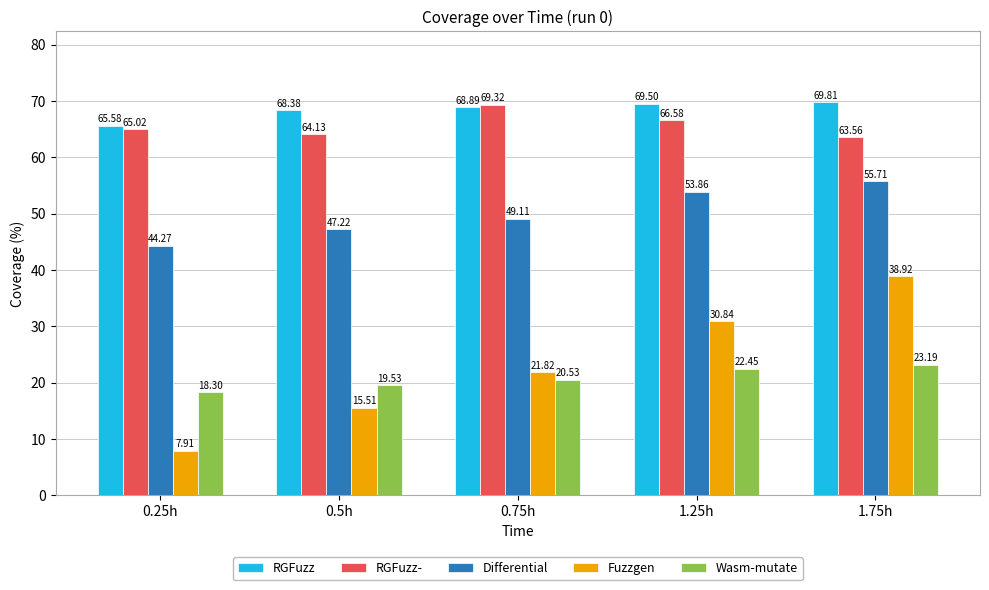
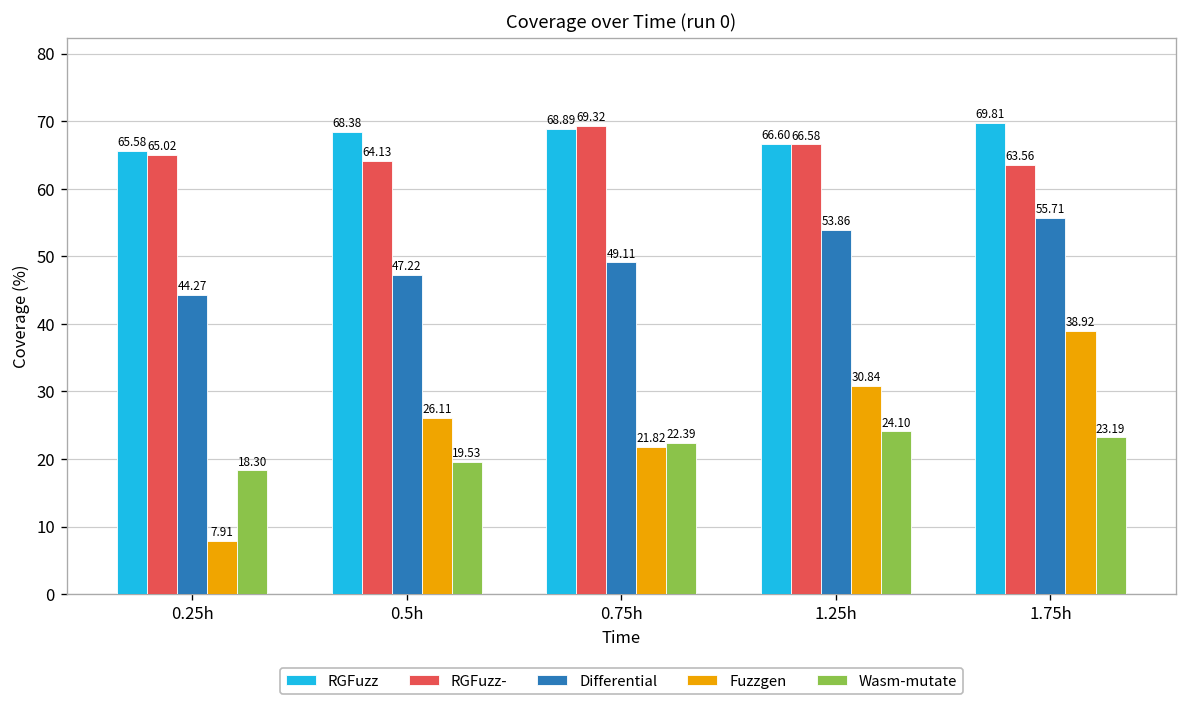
  {
    "RGFuzz": {
      "0.25h": 65.58,
      "0.5h": 68.38,
      "0.75h": 68.89,
-     "1.25h": 69.50,
+     "1.25h": 66.60,
      "1.75h": 69.81
    },
    "RGFuzz-": {
      "0.25h": 65.02,
      "0.5h": 64.13,
      "0.75h": 69.32,
      "1.25h": 66.58,
      "1.75h": 63.56
    },
    "Differential": {
      "0.25h": 44.27,
      "0.5h": 47.22,
      "0.75h": 49.11,
      "1.25h": 53.86,
      "1.75h": 55.71
    },
    "Fuzzgen": {
      "0.25h": 7.91,
-     "0.5h": 15.51,
+     "0.5h": 26.11,
      "0.75h": 21.82,
      "1.25h": 30.84,
      "1.75h": 38.92
    },
    "Wasm-mutate": {
      "0.25h": 18.30,
      "0.5h": 19.53,
-     "0.75h": 20.53,
-     "1.25h": 22.45,
+     "0.75h": 22.39,
+     "1.25h": 24.10,
      "1.75h": 23.19
    }
  }
